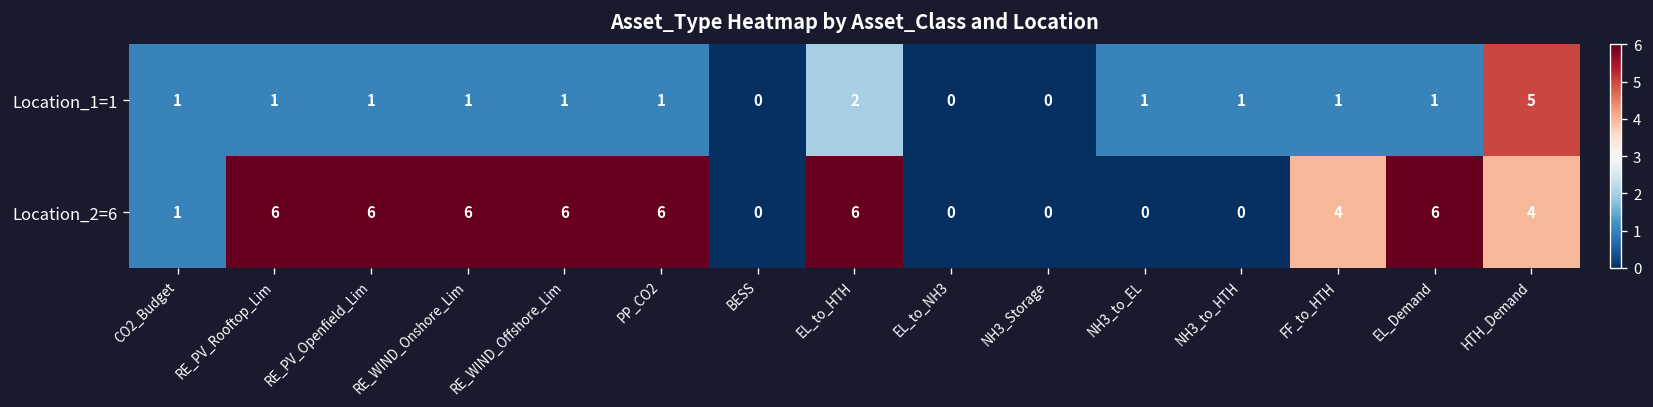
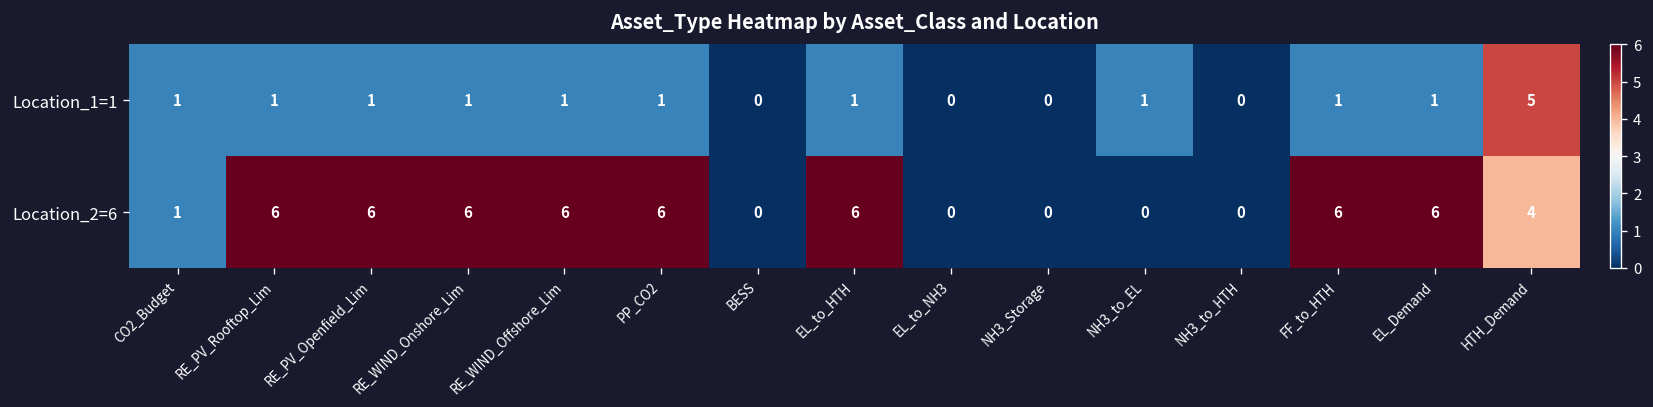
  {
    "Location_1=1": {
      "CO2_Budget": 1,
      "RE_PV_Rooftop_Lim": 1,
      "RE_PV_Openfield_Lim": 1,
      "RE_WIND_Onshore_Lim": 1,
      "RE_WIND_Offshore_Lim": 1,
      "PP_CO2": 1,
      "BESS": 0,
-     "EL_to_HTH": 2,
+     "EL_to_HTH": 1,
      "EL_to_NH3": 0,
      "NH3_Storage": 0,
      "NH3_to_EL": 1,
-     "NH3_to_HTH": 1,
+     "NH3_to_HTH": 0,
      "FF_to_HTH": 1,
      "EL_Demand": 1,
      "HTH_Demand": 5
    },
    "Location_2=6": {
      "CO2_Budget": 1,
      "RE_PV_Rooftop_Lim": 6,
      "RE_PV_Openfield_Lim": 6,
      "RE_WIND_Onshore_Lim": 6,
      "RE_WIND_Offshore_Lim": 6,
      "PP_CO2": 6,
      "BESS": 0,
      "EL_to_HTH": 6,
      "EL_to_NH3": 0,
      "NH3_Storage": 0,
      "NH3_to_EL": 0,
      "NH3_to_HTH": 0,
-     "FF_to_HTH": 4,
+     "FF_to_HTH": 6,
      "EL_Demand": 6,
      "HTH_Demand": 4
    }
  }
